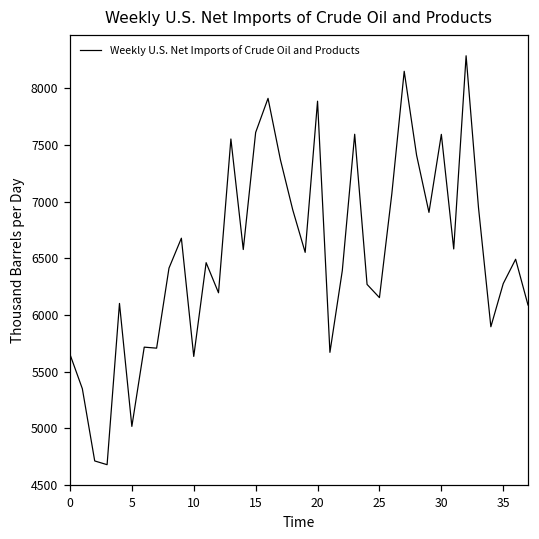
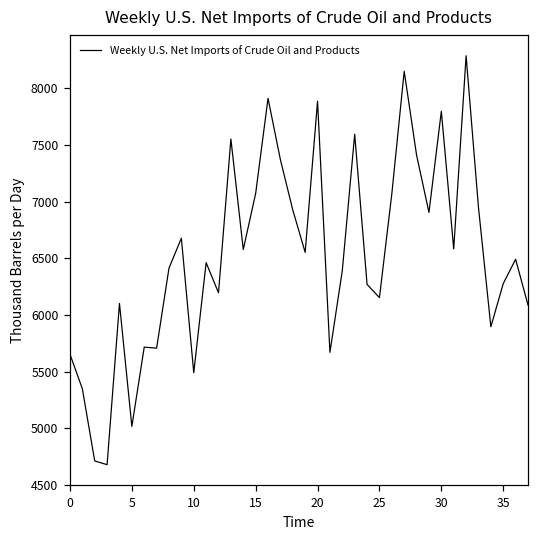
  {
    "0": 5650,
    "5": 5020,
-   "10": 5630,
-   "15": 7610,
+   "10": 5490,
+   "15": 7070,
    "20": 7890,
    "25": 6150,
-   "30": 7600,
+   "30": 7800,
    "35": 6280
  }
